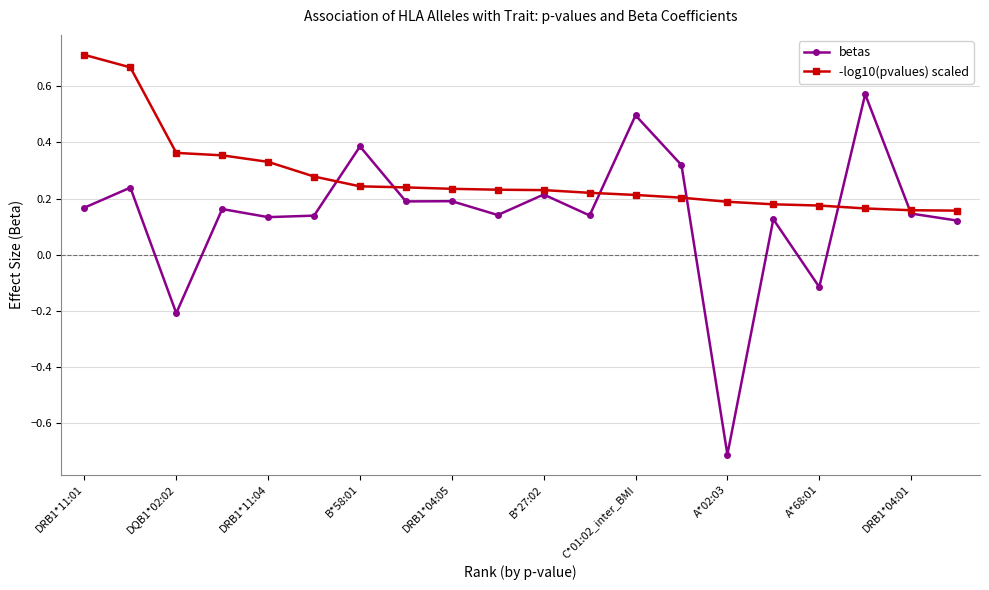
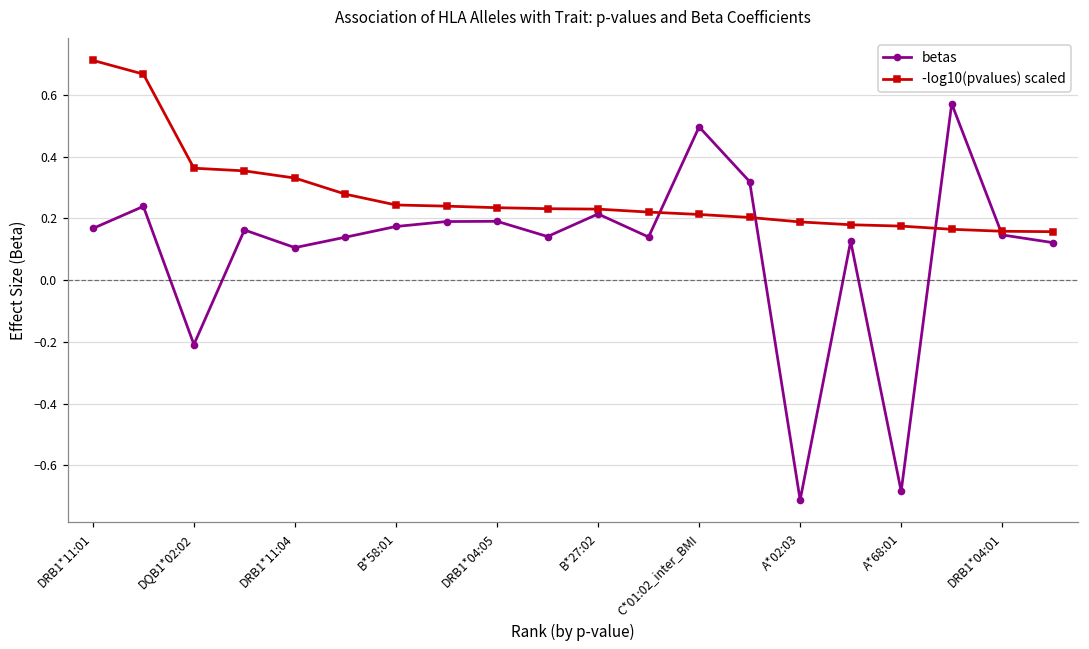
  {
    "betas": {
      "DRB1*11:01": 0.17,
      "DQB1*02:02": -0.21,
-     "DRB1*11:04": 0.13,
-     "B*58:01": 0.39,
+     "DRB1*11:04": 0.11,
+     "B*58:01": 0.17,
      "DRB1*04:05": 0.19,
      "B*27:02": 0.21,
      "C*01:02_inter_BMI": 0.50,
      "A*02:03": -0.71,
-     "A*68:01": -0.12,
+     "A*68:01": -0.68,
      "DRB1*04:01": 0.15
    },
    "-log10(pvalues) scaled": {
      "DRB1*11:01": 0.71,
      "DQB1*02:02": 0.36,
      "DRB1*11:04": 0.33,
      "B*58:01": 0.24,
      "DRB1*04:05": 0.23,
      "B*27:02": 0.23,
      "C*01:02_inter_BMI": 0.21,
      "A*02:03": 0.19,
      "A*68:01": 0.18,
      "DRB1*04:01": 0.16
    }
  }
